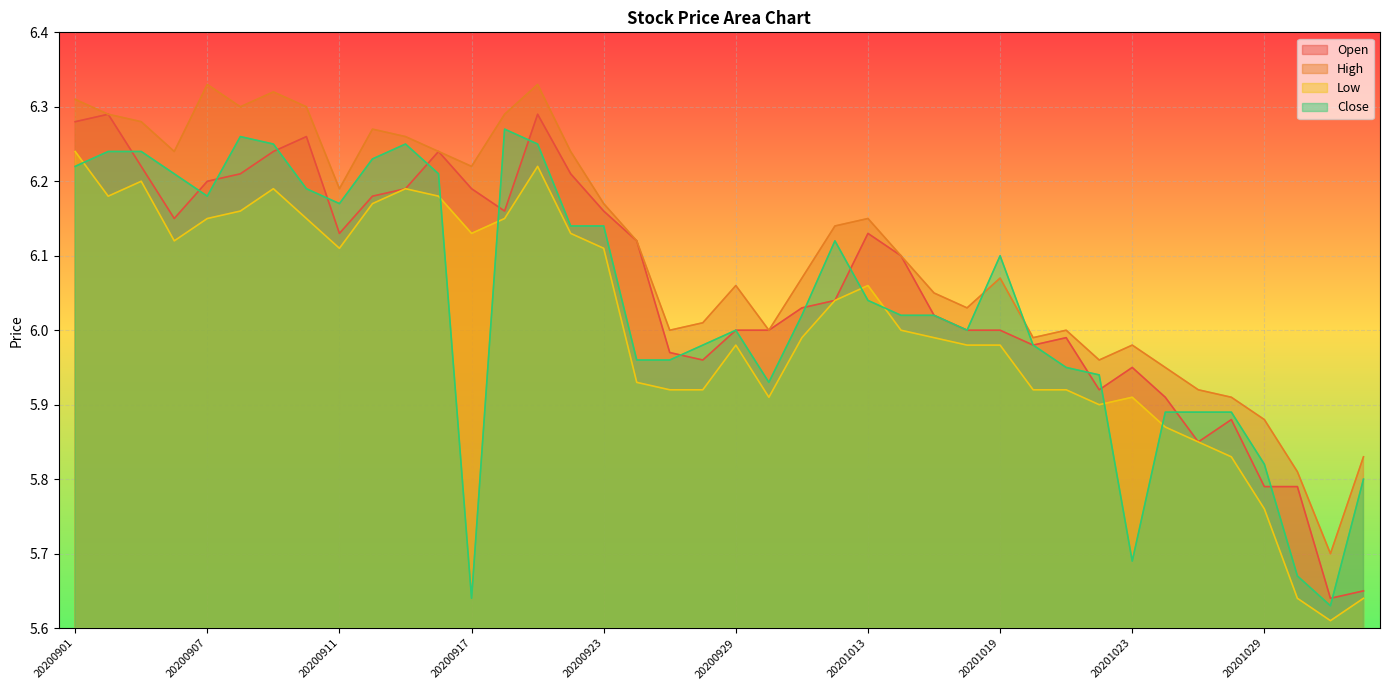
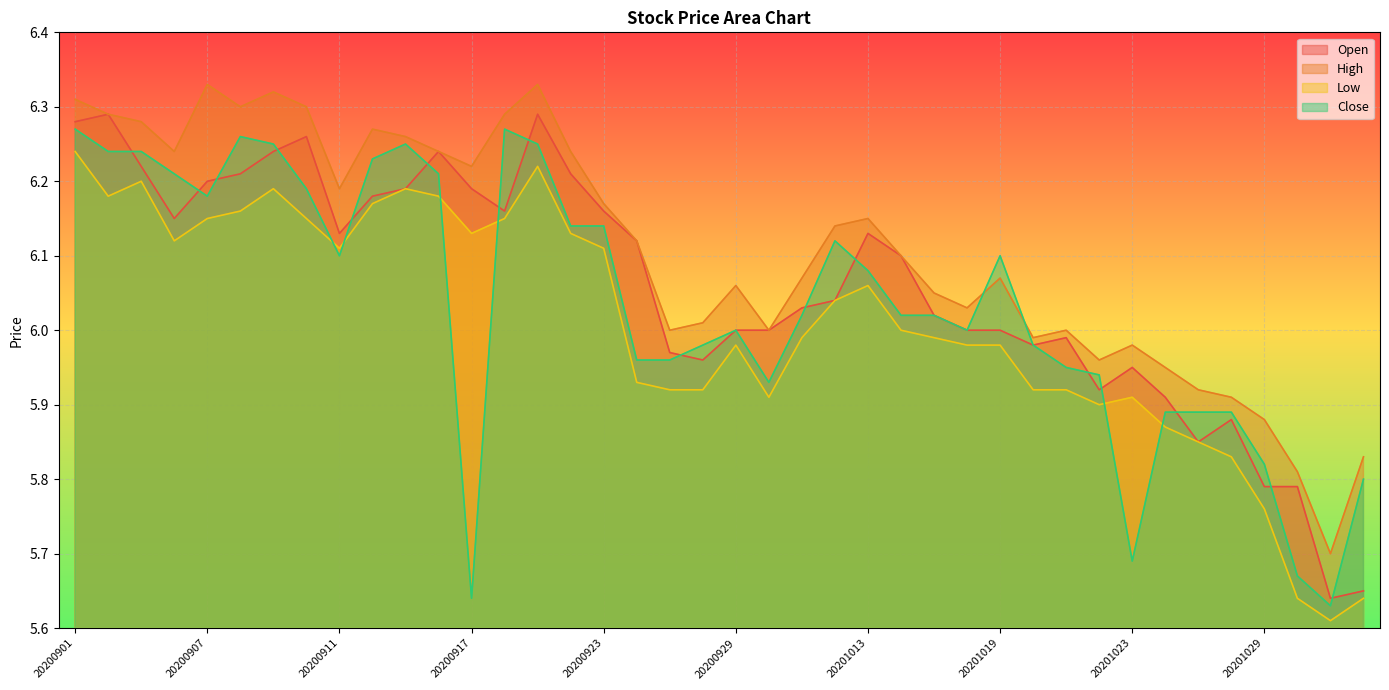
  {
    "Close": {
-     "20200901": 6.22,
+     "20200901": 6.27,
      "20200907": 6.18,
-     "20200911": 6.17,
+     "20200911": 6.10,
      "20200917": 5.64,
      "20200923": 6.14,
-     "20201013": 6.04,
+     "20201013": 6.08,
      "20201019": 6.10,
      "20201023": 5.69,
      "20201029": 5.82
    }
  }
